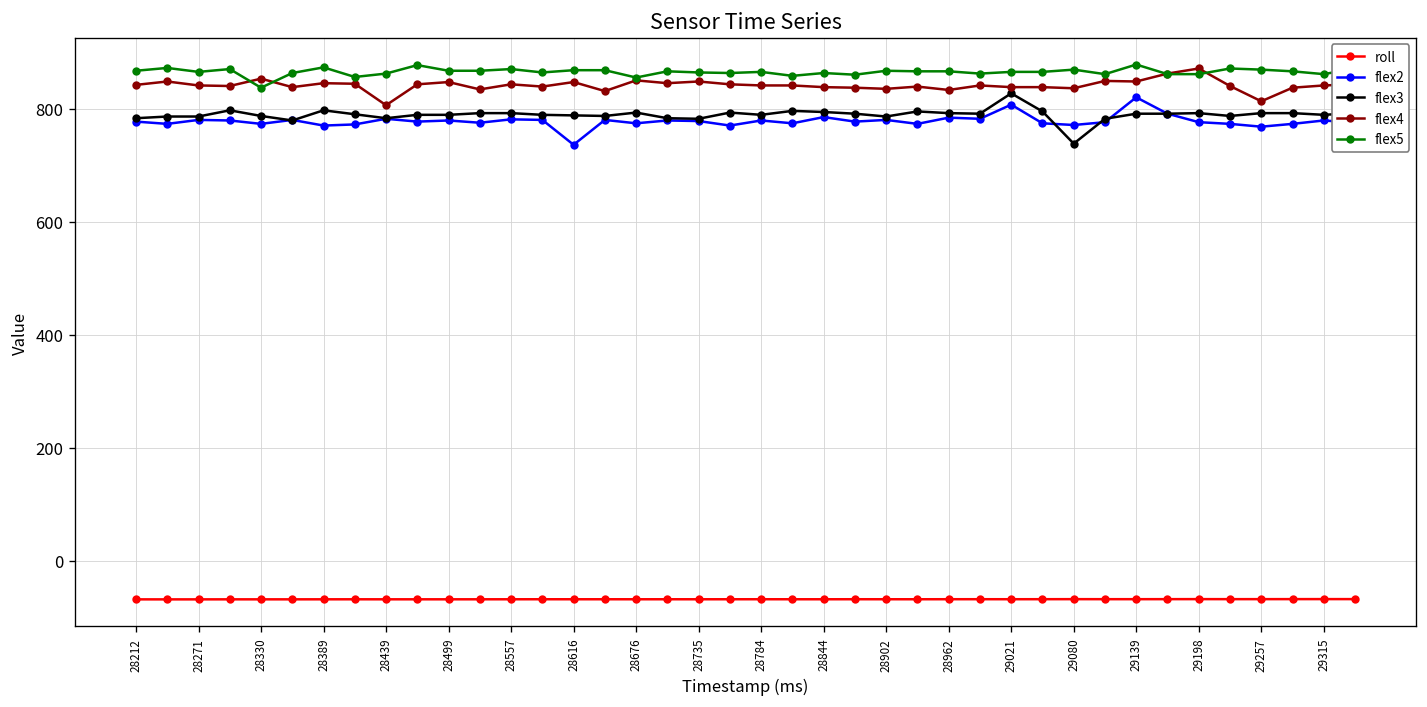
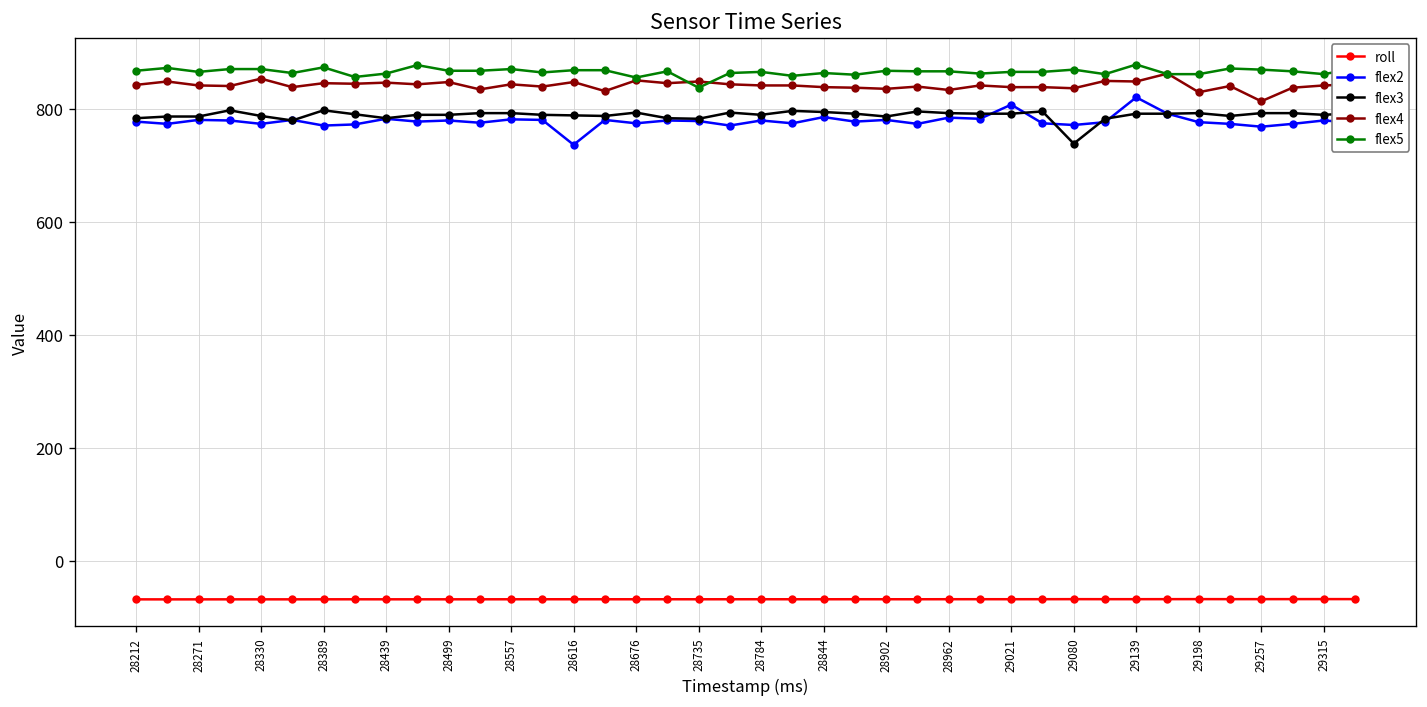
  {
    "roll": {
      "28212": -70,
      "28271": -70,
      "28330": -70,
      "28389": -70,
      "28439": -70,
      "28499": -70,
      "28557": -70,
      "28616": -70,
      "28676": -70,
      "28735": -70,
      "28784": -70,
      "28844": -70,
      "28902": -70,
      "28962": -70,
      "29021": -70,
      "29080": -70,
      "29139": -70,
      "29198": -70,
      "29257": -70,
      "29315": -70
    },
    "flex2": {
      "28212": 780,
      "28271": 780,
      "28330": 770,
      "28389": 770,
      "28499": 780,
      "28557": 780,
      "28616": 740,
      "28676": 770,
      "28784": 780,
      "28844": 790,
      "28902": 780,
      "28962": 780,
      "29021": 810,
      "29080": 770,
      "29139": 820,
      "29198": 780,
      "29257": 770,
      "29315": 780
    },
    "flex3": {
      "28212": 780,
      "28271": 790,
      "28330": 790,
      "28389": 800,
      "28499": 790,
      "28557": 790,
      "28616": 790,
      "28676": 790,
      "28784": 790,
      "28844": 790,
      "28902": 790,
      "28962": 790,
-     "29021": 830,
+     "29021": 790,
      "29080": 740,
      "29139": 790,
      "29198": 790,
      "29257": 790,
      "29315": 790
    },
    "flex4": {
      "28212": 840,
      "28271": 840,
      "28330": 850,
      "28389": 850,
-     "28439": 810,
+     "28439": 850,
      "28499": 850,
      "28557": 840,
      "28616": 850,
      "28735": 850,
      "28784": 840,
      "28844": 840,
      "28902": 840,
      "28962": 830,
      "29021": 840,
      "29080": 840,
      "29139": 850,
-     "29198": 870,
+     "29198": 830,
      "29257": 810,
      "29315": 840
    },
    "flex5": {
      "28212": 870,
      "28271": 870,
-     "28330": 840,
+     "28330": 870,
      "28389": 870,
      "28439": 860,
      "28499": 870,
      "28557": 870,
      "28616": 870,
-     "28735": 860,
+     "28735": 840,
      "28784": 870,
      "28844": 860,
      "28902": 870,
      "28962": 870,
      "29021": 870,
      "29080": 870,
      "29139": 880,
      "29198": 860,
      "29257": 870,
      "29315": 860
    }
  }
